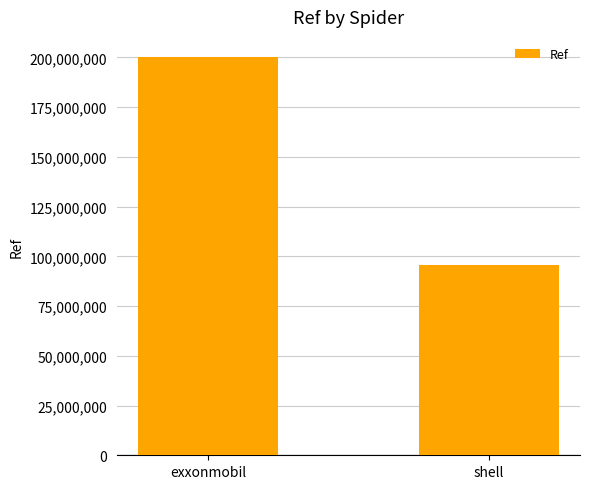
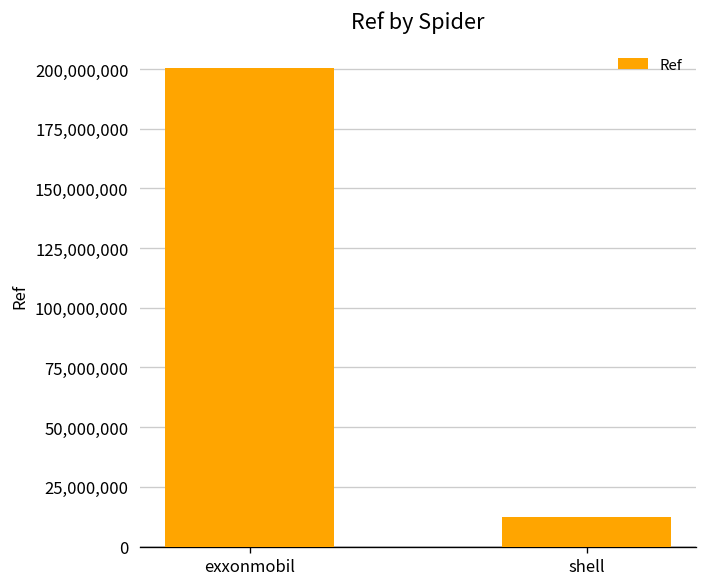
  {
    "exxonmobil": "200,000,000",
-   "shell": "96,000,000"
+   "shell": "12,000,000"
  }
